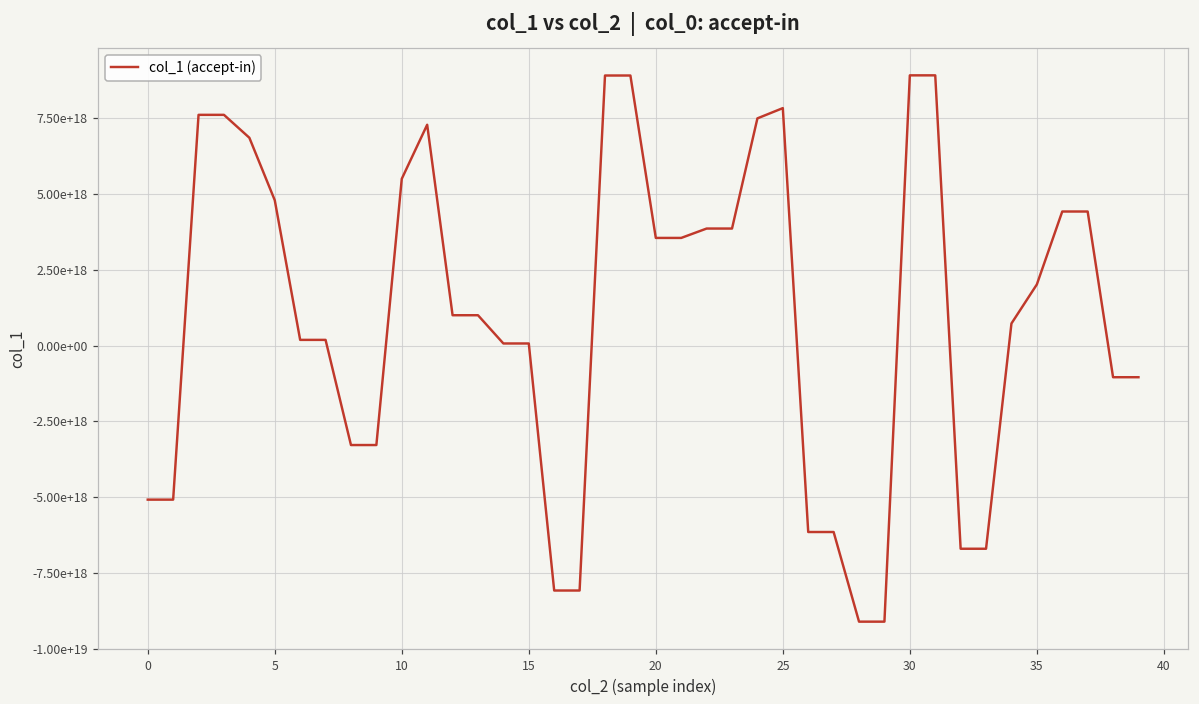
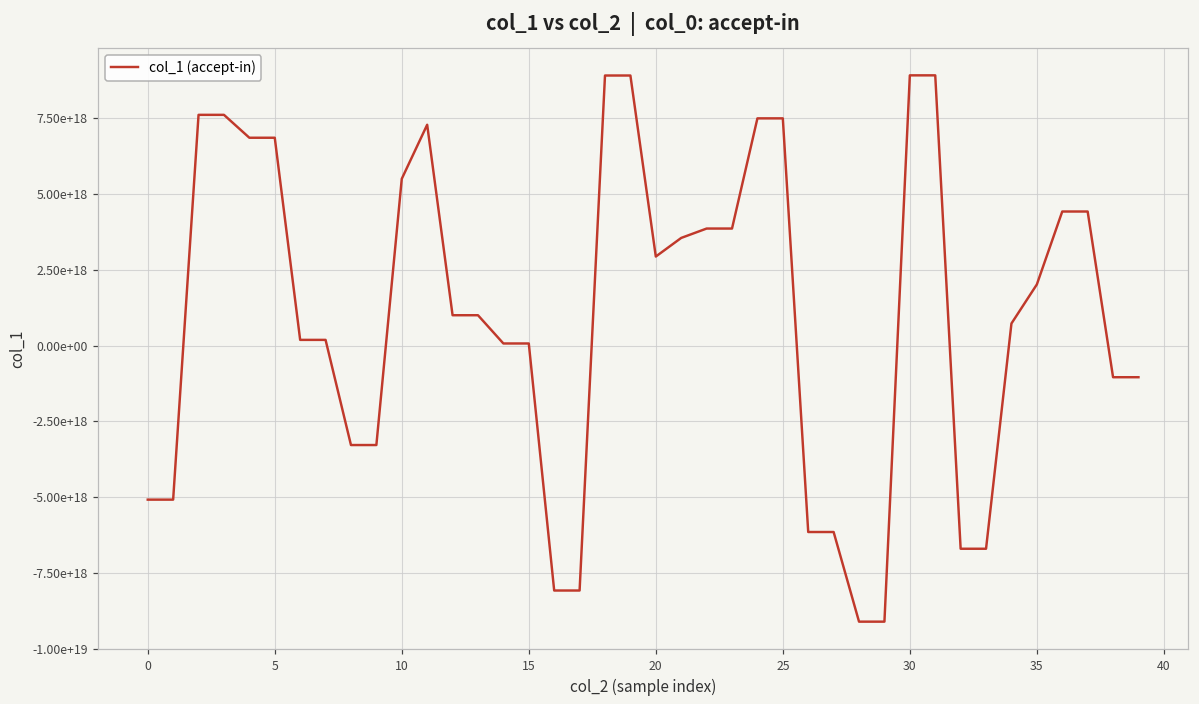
  {
    "0": -5100000000000000000,
-   "5": 4800000000000000000,
+   "5": 6900000000000000000,
    "10": 5500000000000000000,
    "15": 100000000000000000,
-   "20": 3600000000000000000,
-   "25": 7800000000000000000,
+   "20": 2900000000000000000,
+   "25": 7500000000000000000,
    "30": 8900000000000000000,
    "35": 2000000000000000000
  }
